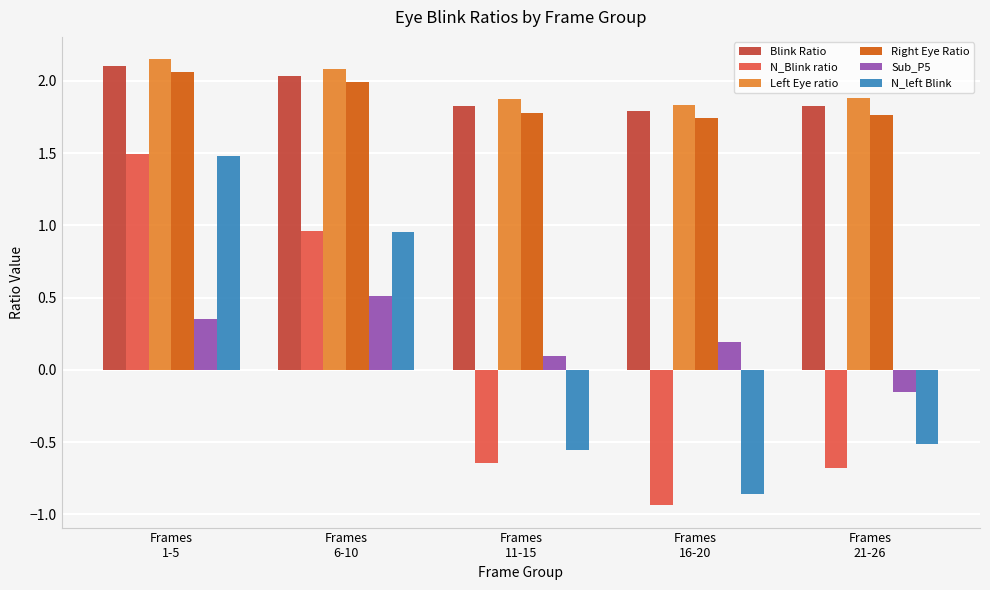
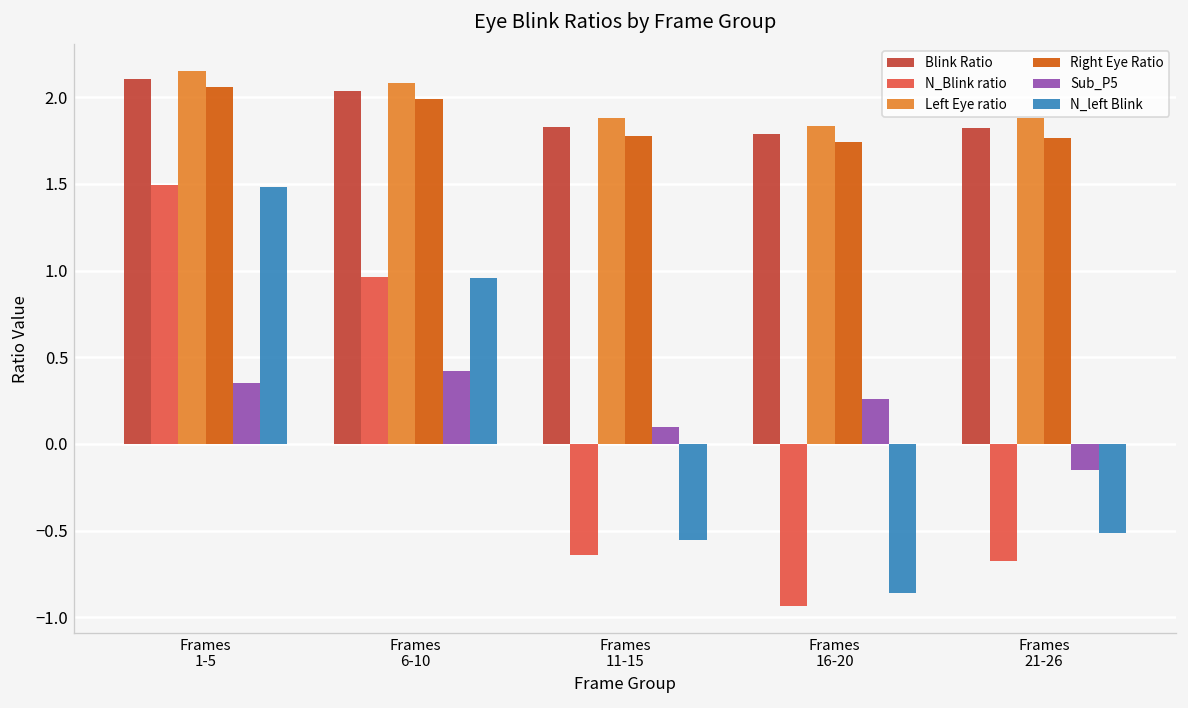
  {
    "Sub_P5": {
      "Frames 1-5": 0.35,
-     "Frames 6-10": 0.51,
+     "Frames 6-10": 0.42,
      "Frames 11-15": 0.10,
-     "Frames 16-20": 0.19,
+     "Frames 16-20": 0.26,
      "Frames 21-26": -0.15
    },
    "N_left Blink": {
      "Frames 1-5": 1.48,
      "Frames 6-10": 0.96,
      "Frames 11-15": -0.55,
      "Frames 16-20": -0.86,
      "Frames 21-26": -0.51
    }
  }
